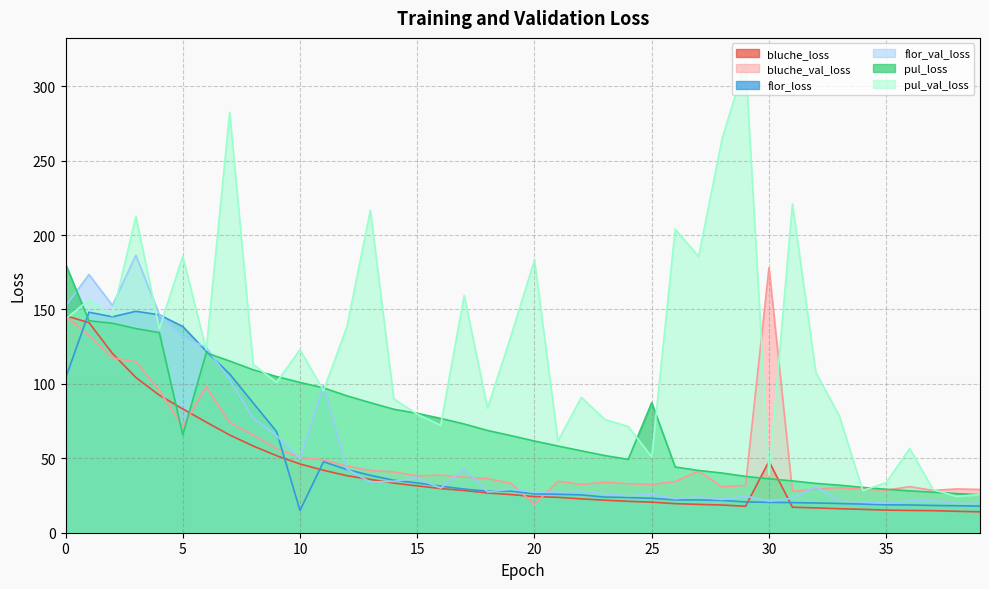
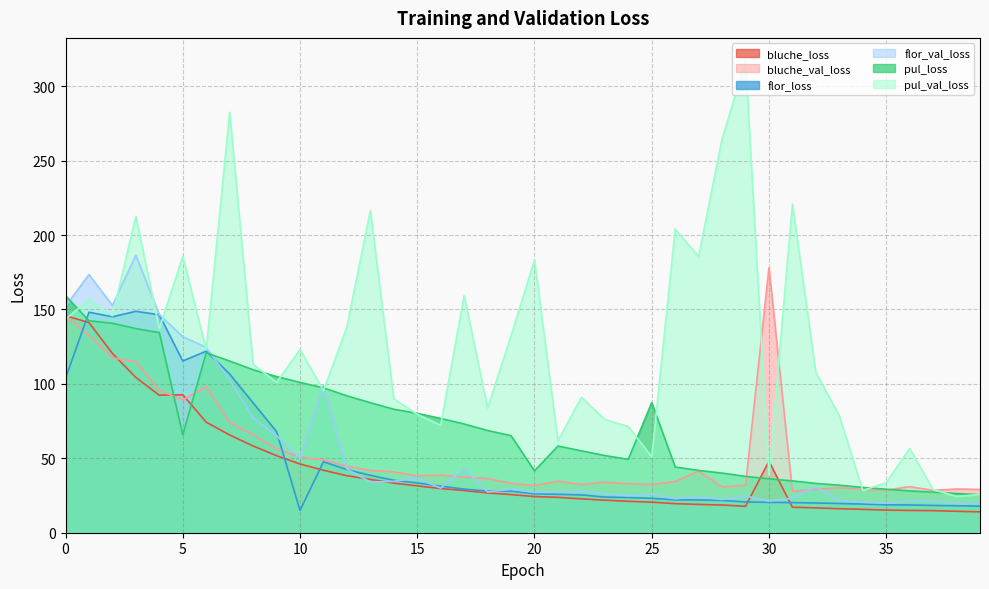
  {
    "bluche_loss": {
-     "5": 83,
+     "5": 93,
      "10": 46,
      "15": 31,
      "20": 24,
      "25": 21,
      "30": 48,
      "35": 15
    },
    "bluche_val_loss": {
-     "5": 71,
-     "20": 19,
+     "5": 89,
+     "20": 32,
      "25": 32,
      "30": 178
    },
    "flor_loss": {
      "0": 104,
-     "5": 139,
+     "5": 115,
      "10": 15,
      "15": 33,
      "25": 23
    },
    "pul_loss": {
-     "0": 181,
+     "0": 159,
      "5": 66,
      "10": 101,
-     "20": 62,
+     "20": 42,
      "25": 87,
      "30": 36
    }
  }
